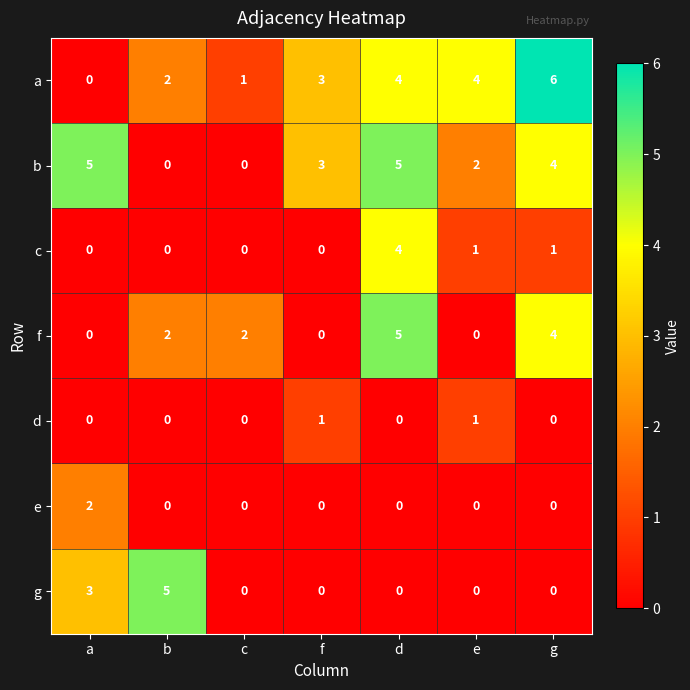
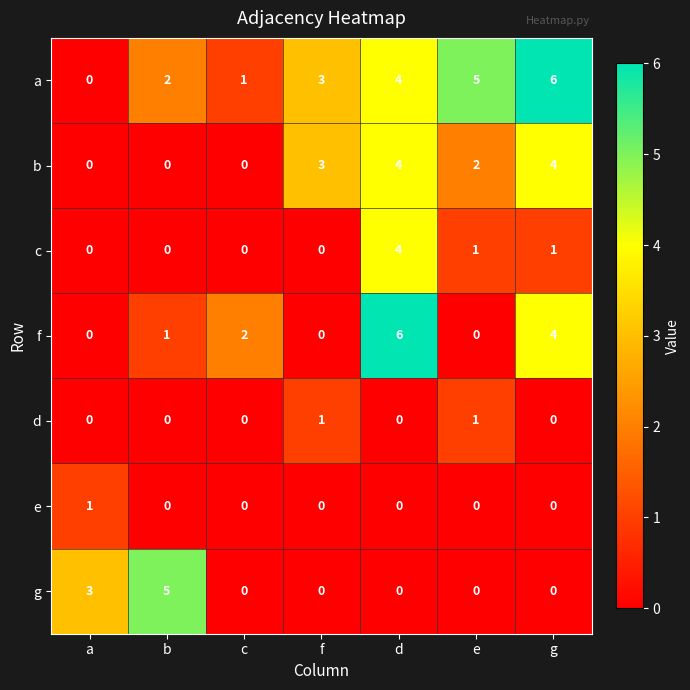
  {
    "a": {
      "a": 0,
      "b": 2,
      "c": 1,
      "f": 3,
      "d": 4,
-     "e": 4,
+     "e": 5,
      "g": 6
    },
    "b": {
-     "a": 5,
+     "a": 0,
      "b": 0,
      "c": 0,
      "f": 3,
-     "d": 5,
+     "d": 4,
      "e": 2,
      "g": 4
    },
    "c": {
      "a": 0,
      "b": 0,
      "c": 0,
      "f": 0,
      "d": 4,
      "e": 1,
      "g": 1
    },
    "f": {
      "a": 0,
-     "b": 2,
+     "b": 1,
      "c": 2,
      "f": 0,
-     "d": 5,
+     "d": 6,
      "e": 0,
      "g": 4
    },
    "d": {
      "a": 0,
      "b": 0,
      "c": 0,
      "f": 1,
      "d": 0,
      "e": 1,
      "g": 0
    },
    "e": {
-     "a": 2,
+     "a": 1,
      "b": 0,
      "c": 0,
      "f": 0,
      "d": 0,
      "e": 0,
      "g": 0
    },
    "g": {
      "a": 3,
      "b": 5,
      "c": 0,
      "f": 0,
      "d": 0,
      "e": 0,
      "g": 0
    }
  }
